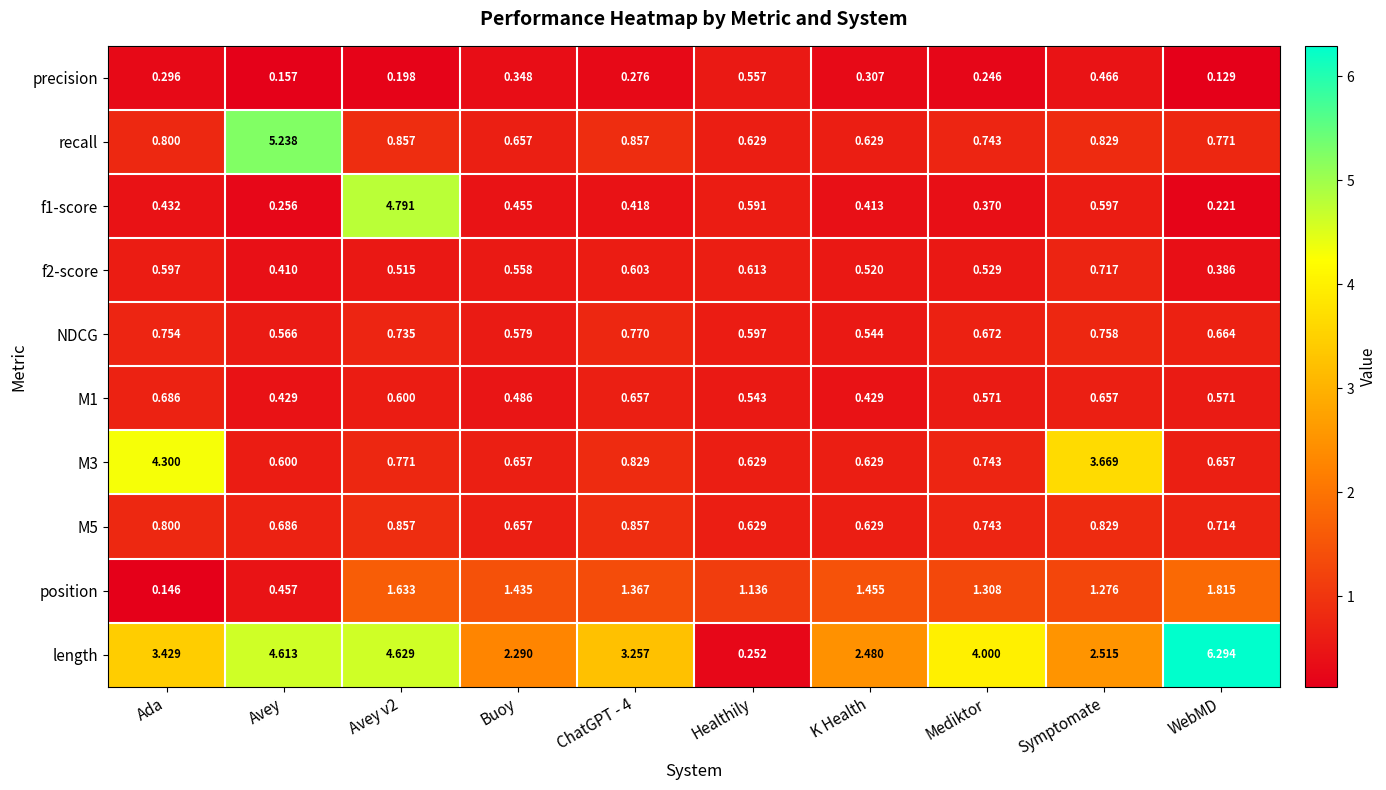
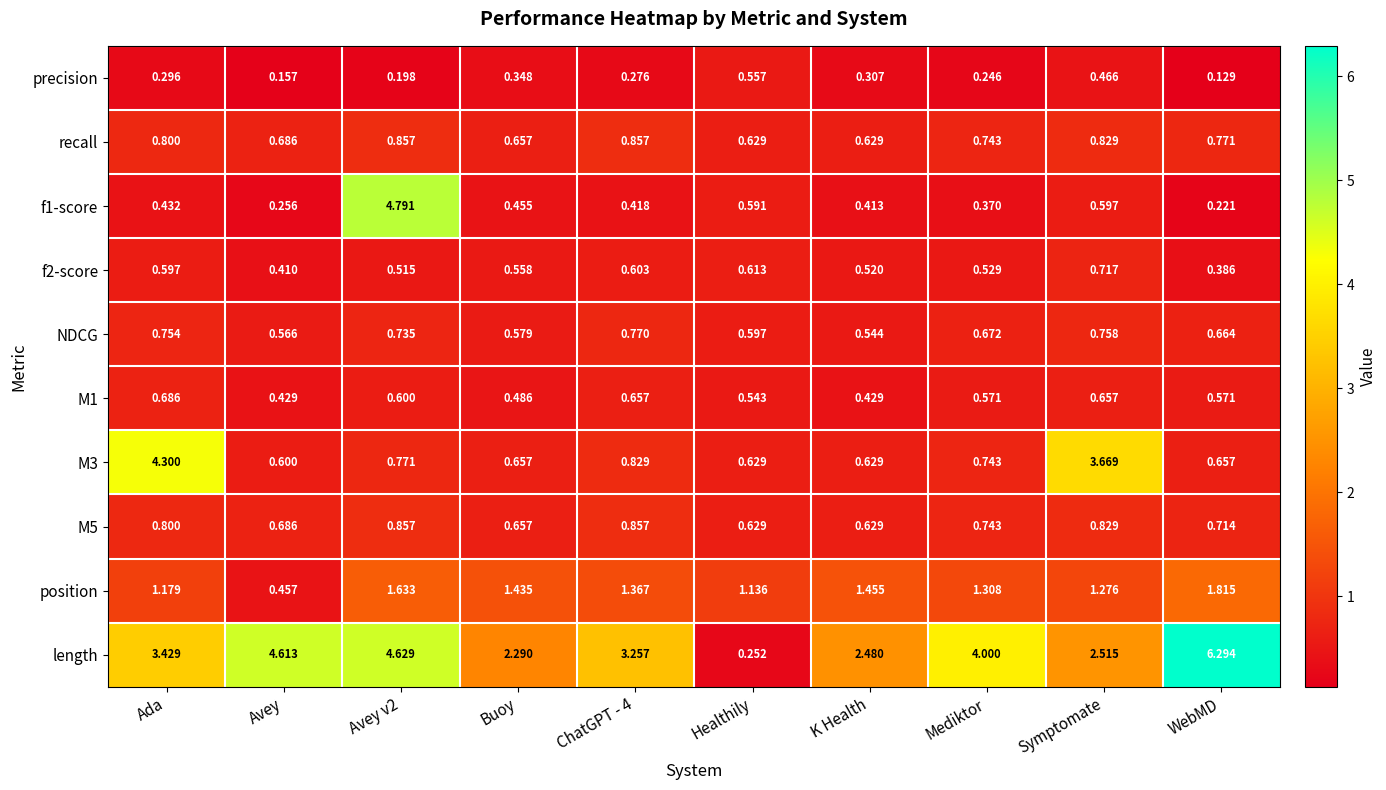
  {
    "precision": {
      "Ada": 0.296,
      "Avey": 0.157,
      "Avey v2": 0.198,
      "Buoy": 0.348,
      "ChatGPT - 4": 0.276,
      "Healthily": 0.557,
      "K Health": 0.307,
      "Mediktor": 0.246,
      "Symptomate": 0.466,
      "WebMD": 0.129
    },
    "recall": {
      "Ada": 0.800,
-     "Avey": 5.238,
+     "Avey": 0.686,
      "Avey v2": 0.857,
      "Buoy": 0.657,
      "ChatGPT - 4": 0.857,
      "Healthily": 0.629,
      "K Health": 0.629,
      "Mediktor": 0.743,
      "Symptomate": 0.829,
      "WebMD": 0.771
    },
    "f1-score": {
      "Ada": 0.432,
      "Avey": 0.256,
      "Avey v2": 4.791,
      "Buoy": 0.455,
      "ChatGPT - 4": 0.418,
      "Healthily": 0.591,
      "K Health": 0.413,
      "Mediktor": 0.370,
      "Symptomate": 0.597,
      "WebMD": 0.221
    },
    "f2-score": {
      "Ada": 0.597,
      "Avey": 0.410,
      "Avey v2": 0.515,
      "Buoy": 0.558,
      "ChatGPT - 4": 0.603,
      "Healthily": 0.613,
      "K Health": 0.520,
      "Mediktor": 0.529,
      "Symptomate": 0.717,
      "WebMD": 0.386
    },
    "NDCG": {
      "Ada": 0.754,
      "Avey": 0.566,
      "Avey v2": 0.735,
      "Buoy": 0.579,
      "ChatGPT - 4": 0.770,
      "Healthily": 0.597,
      "K Health": 0.544,
      "Mediktor": 0.672,
      "Symptomate": 0.758,
      "WebMD": 0.664
    },
    "M1": {
      "Ada": 0.686,
      "Avey": 0.429,
      "Avey v2": 0.600,
      "Buoy": 0.486,
      "ChatGPT - 4": 0.657,
      "Healthily": 0.543,
      "K Health": 0.429,
      "Mediktor": 0.571,
      "Symptomate": 0.657,
      "WebMD": 0.571
    },
    "M3": {
      "Ada": 4.300,
      "Avey": 0.600,
      "Avey v2": 0.771,
      "Buoy": 0.657,
      "ChatGPT - 4": 0.829,
      "Healthily": 0.629,
      "K Health": 0.629,
      "Mediktor": 0.743,
      "Symptomate": 3.669,
      "WebMD": 0.657
    },
    "M5": {
      "Ada": 0.800,
      "Avey": 0.686,
      "Avey v2": 0.857,
      "Buoy": 0.657,
      "ChatGPT - 4": 0.857,
      "Healthily": 0.629,
      "K Health": 0.629,
      "Mediktor": 0.743,
      "Symptomate": 0.829,
      "WebMD": 0.714
    },
    "position": {
-     "Ada": 0.146,
+     "Ada": 1.179,
      "Avey": 0.457,
      "Avey v2": 1.633,
      "Buoy": 1.435,
      "ChatGPT - 4": 1.367,
      "Healthily": 1.136,
      "K Health": 1.455,
      "Mediktor": 1.308,
      "Symptomate": 1.276,
      "WebMD": 1.815
    },
    "length": {
      "Ada": 3.429,
      "Avey": 4.613,
      "Avey v2": 4.629,
      "Buoy": 2.290,
      "ChatGPT - 4": 3.257,
      "Healthily": 0.252,
      "K Health": 2.480,
      "Mediktor": 4.000,
      "Symptomate": 2.515,
      "WebMD": 6.294
    }
  }
